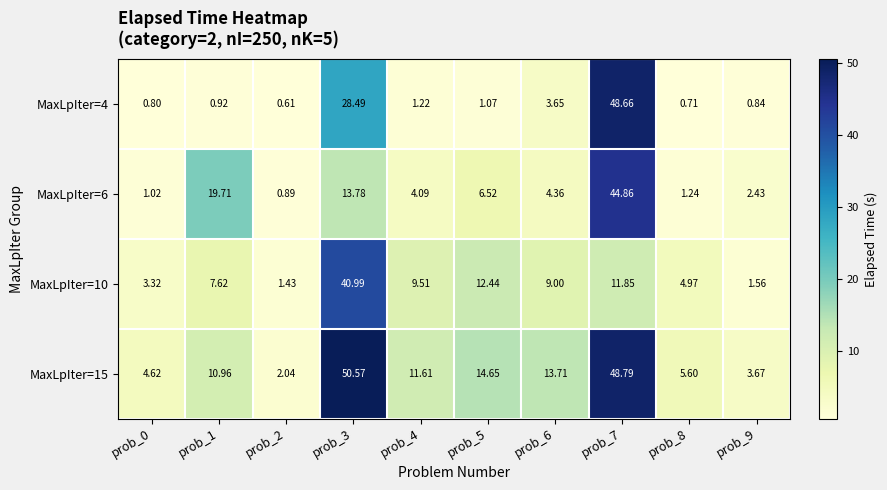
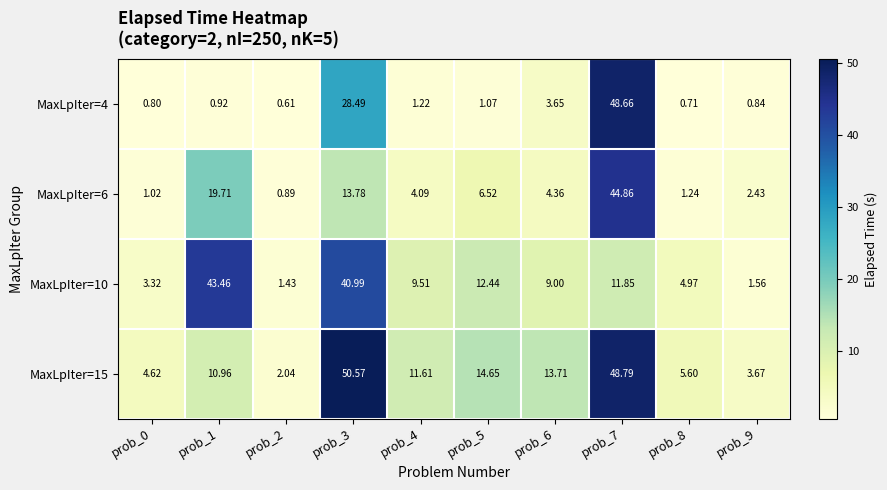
  {
    "MaxLpIter=4": {
      "prob_0": 0.80,
      "prob_1": 0.92,
      "prob_2": 0.61,
      "prob_3": 28.49,
      "prob_4": 1.22,
      "prob_5": 1.07,
      "prob_6": 3.65,
      "prob_7": 48.66,
      "prob_8": 0.71,
      "prob_9": 0.84
    },
    "MaxLpIter=6": {
      "prob_0": 1.02,
      "prob_1": 19.71,
      "prob_2": 0.89,
      "prob_3": 13.78,
      "prob_4": 4.09,
      "prob_5": 6.52,
      "prob_6": 4.36,
      "prob_7": 44.86,
      "prob_8": 1.24,
      "prob_9": 2.43
    },
    "MaxLpIter=10": {
      "prob_0": 3.32,
-     "prob_1": 7.62,
+     "prob_1": 43.46,
      "prob_2": 1.43,
      "prob_3": 40.99,
      "prob_4": 9.51,
      "prob_5": 12.44,
      "prob_6": 9.00,
      "prob_7": 11.85,
      "prob_8": 4.97,
      "prob_9": 1.56
    },
    "MaxLpIter=15": {
      "prob_0": 4.62,
      "prob_1": 10.96,
      "prob_2": 2.04,
      "prob_3": 50.57,
      "prob_4": 11.61,
      "prob_5": 14.65,
      "prob_6": 13.71,
      "prob_7": 48.79,
      "prob_8": 5.60,
      "prob_9": 3.67
    }
  }
